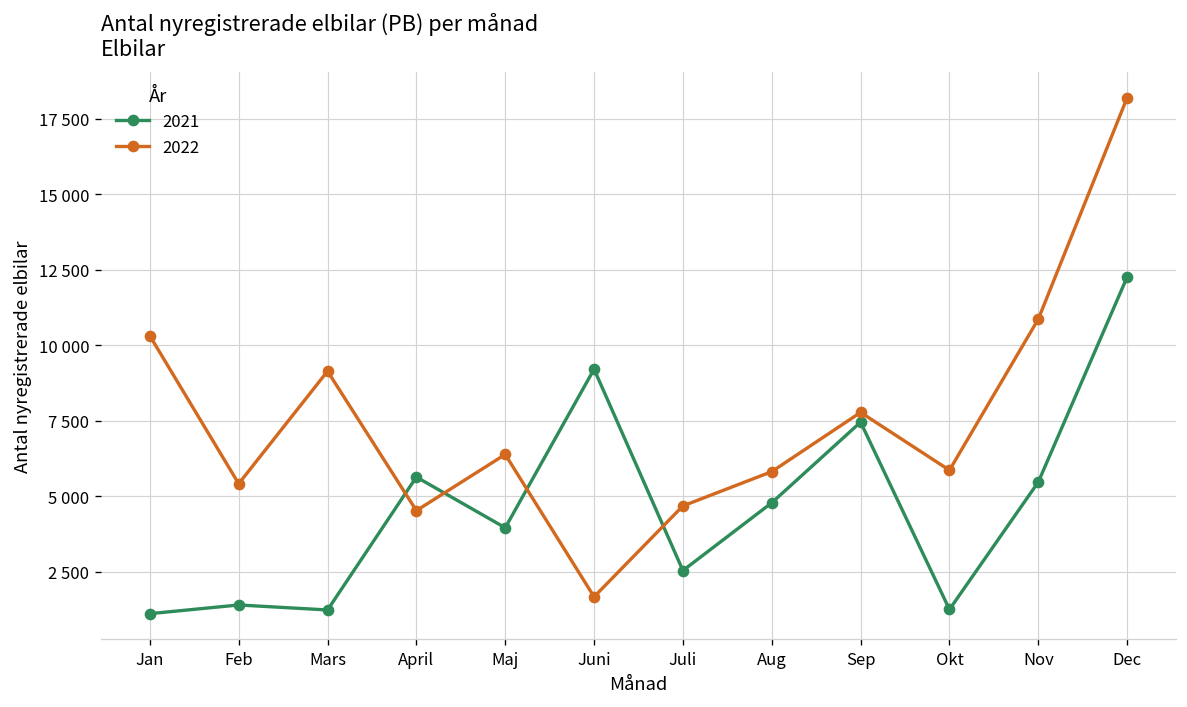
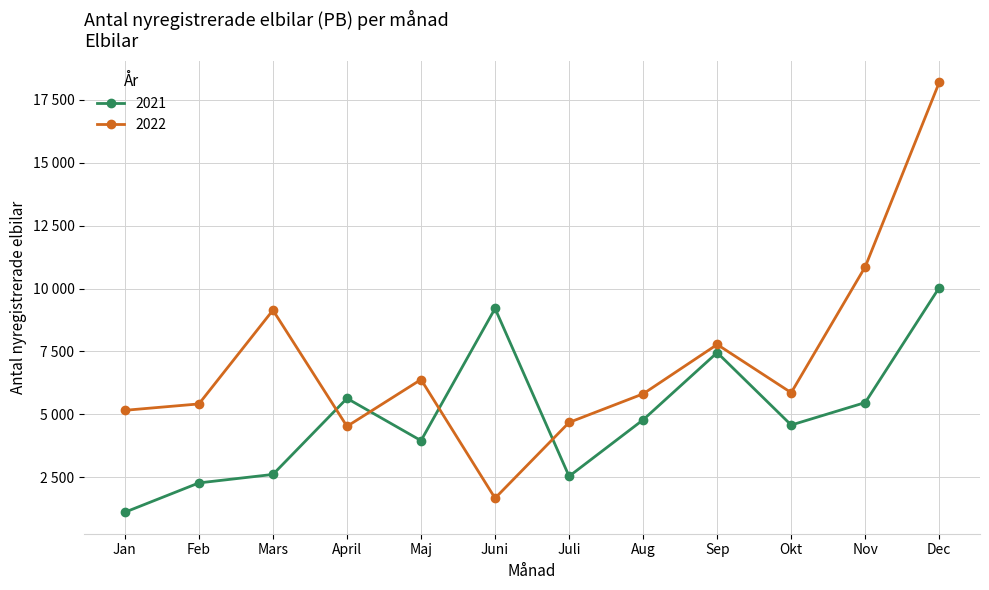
  {
    "2021": {
      "Jan": 1100,
-     "Feb": 1400,
-     "Mars": 1200,
+     "Feb": 2300,
+     "Mars": 2600,
      "April": 5600,
      "Maj": 4000,
      "Juni": 9200,
      "Juli": 2500,
      "Aug": 4800,
      "Sep": 7500,
-     "Okt": 1200,
+     "Okt": 4600,
      "Nov": 5500,
-     "Dec": 12300
+     "Dec": 10000
    },
    "2022": {
-     "Jan": 10300,
+     "Jan": 5200,
      "Feb": 5400,
      "Mars": 9100,
      "April": 4500,
      "Maj": 6400,
      "Juni": 1700,
      "Juli": 4700,
      "Aug": 5800,
      "Sep": 7800,
      "Okt": 5900,
      "Nov": 10900,
      "Dec": 18200
    }
  }
